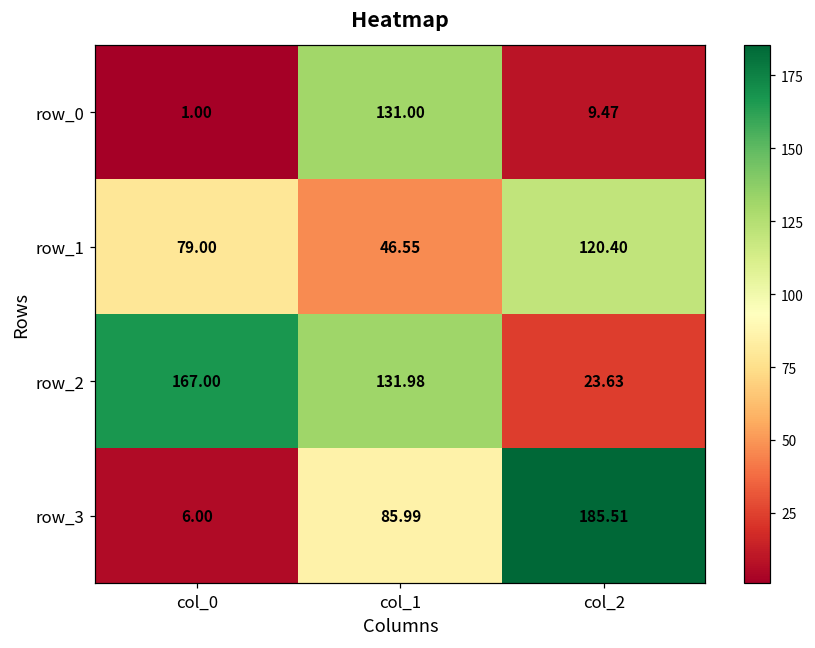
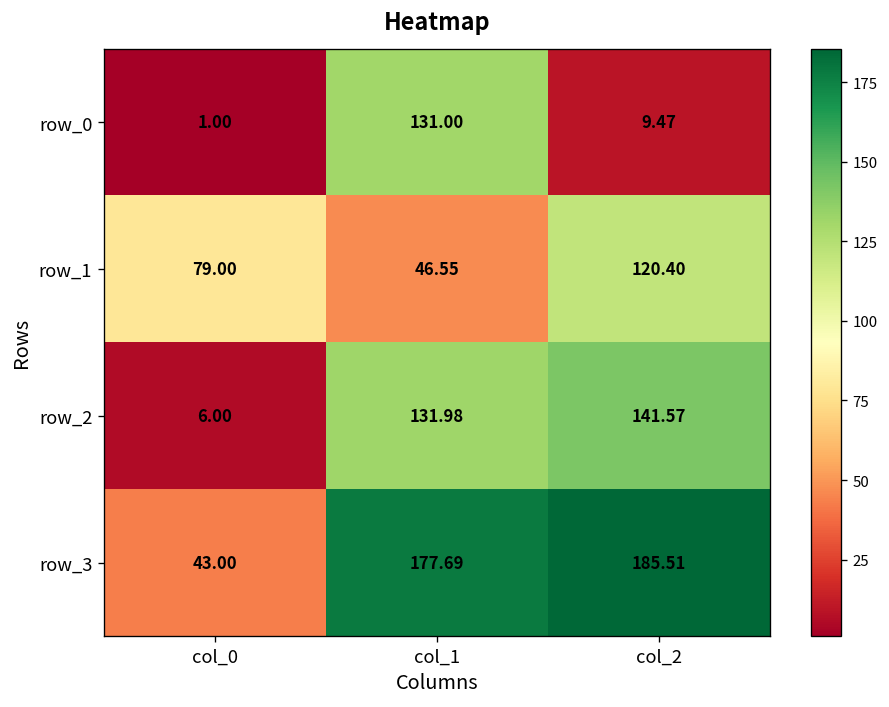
  {
    "row_0": {
      "col_0": 1.00,
      "col_1": 131.00,
      "col_2": 9.47
    },
    "row_1": {
      "col_0": 79.00,
      "col_1": 46.55,
      "col_2": 120.40
    },
    "row_2": {
-     "col_0": 167.00,
+     "col_0": 6.00,
      "col_1": 131.98,
-     "col_2": 23.63
+     "col_2": 141.57
    },
    "row_3": {
-     "col_0": 6.00,
-     "col_1": 85.99,
+     "col_0": 43.00,
+     "col_1": 177.69,
      "col_2": 185.51
    }
  }
